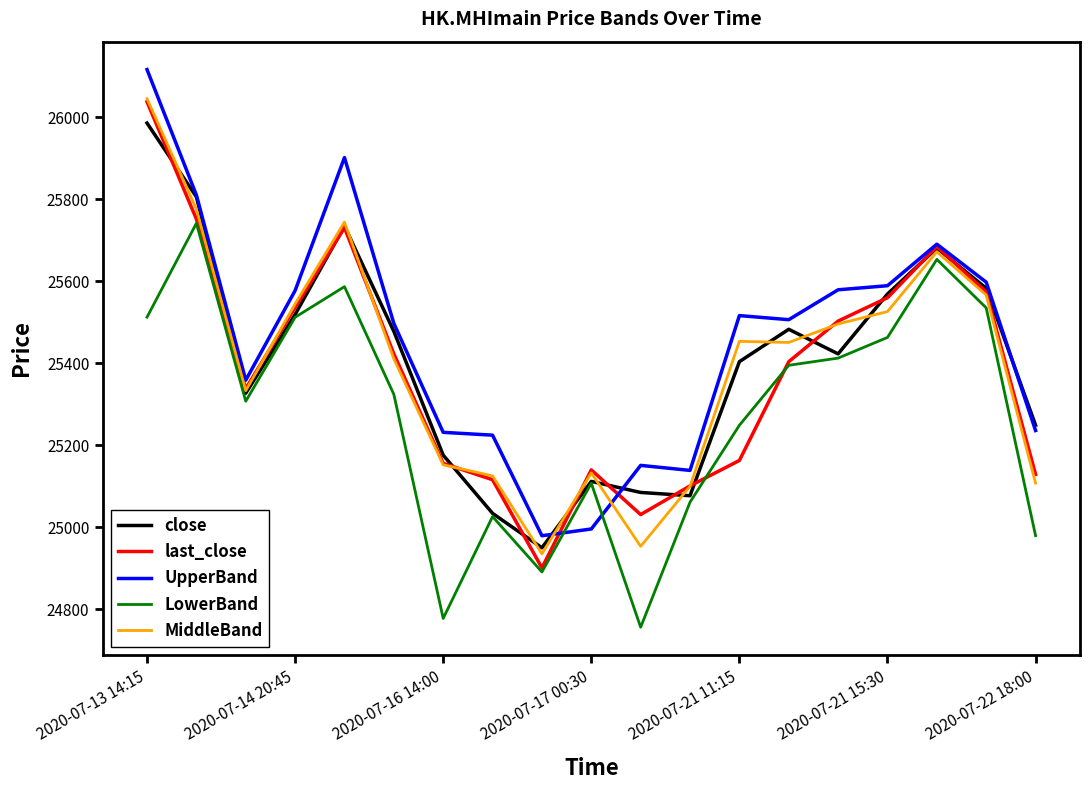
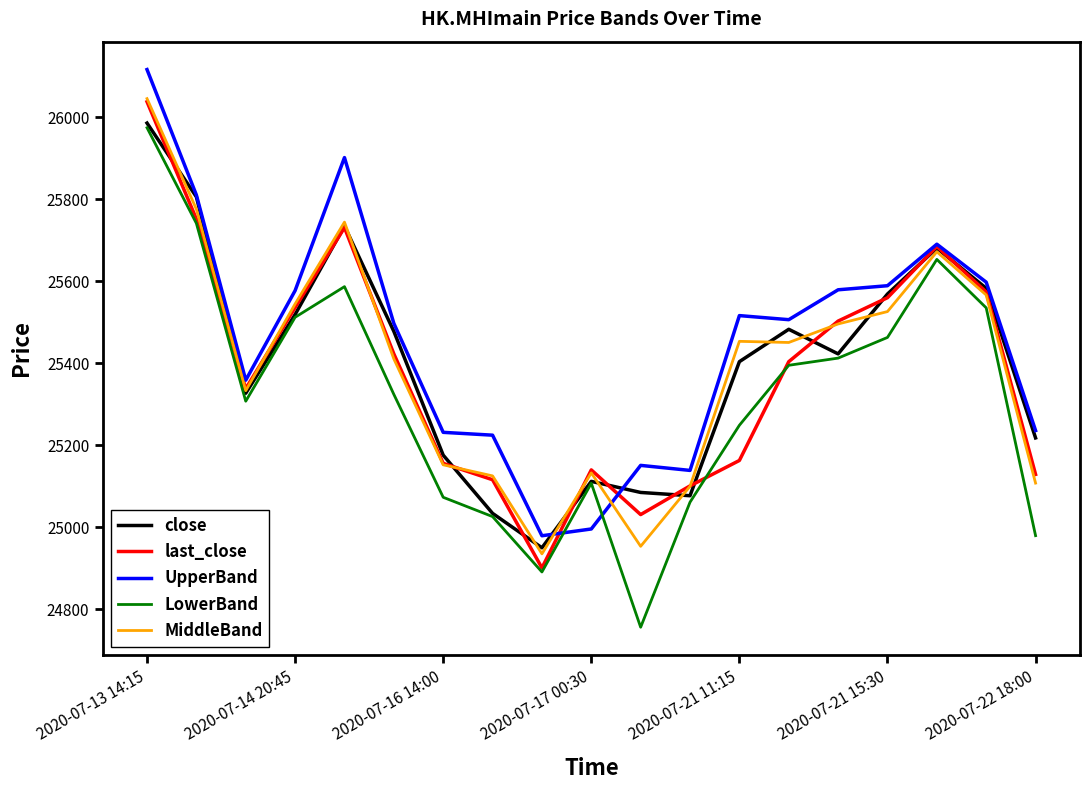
  {
    "close": {
      "2020-07-13 14:15": 25990,
      "2020-07-14 20:45": 25520,
      "2020-07-16 14:00": 25180,
      "2020-07-21 11:15": 25400,
      "2020-07-21 15:30": 25570,
-     "2020-07-22 18:00": 25250
+     "2020-07-22 18:00": 25220
    },
    "last_close": {
      "2020-07-13 14:15": 26040,
      "2020-07-14 20:45": 25540,
      "2020-07-17 00:30": 25140,
      "2020-07-21 11:15": 25160,
      "2020-07-21 15:30": 25560,
      "2020-07-22 18:00": 25130
    },
    "UpperBand": {
      "2020-07-13 14:15": 26120,
      "2020-07-14 20:45": 25580,
      "2020-07-16 14:00": 25230,
      "2020-07-17 00:30": 25000,
      "2020-07-21 11:15": 25520,
      "2020-07-21 15:30": 25590,
      "2020-07-22 18:00": 25240
    },
    "LowerBand": {
-     "2020-07-13 14:15": 25510,
+     "2020-07-13 14:15": 25970,
      "2020-07-14 20:45": 25510,
-     "2020-07-16 14:00": 24780,
+     "2020-07-16 14:00": 25070,
      "2020-07-21 11:15": 25250,
      "2020-07-21 15:30": 25460,
      "2020-07-22 18:00": 24980
    },
    "MiddleBand": {
      "2020-07-13 14:15": 26050,
      "2020-07-14 20:45": 25540,
      "2020-07-17 00:30": 25130,
      "2020-07-21 11:15": 25450,
      "2020-07-21 15:30": 25530,
      "2020-07-22 18:00": 25110
    }
  }
